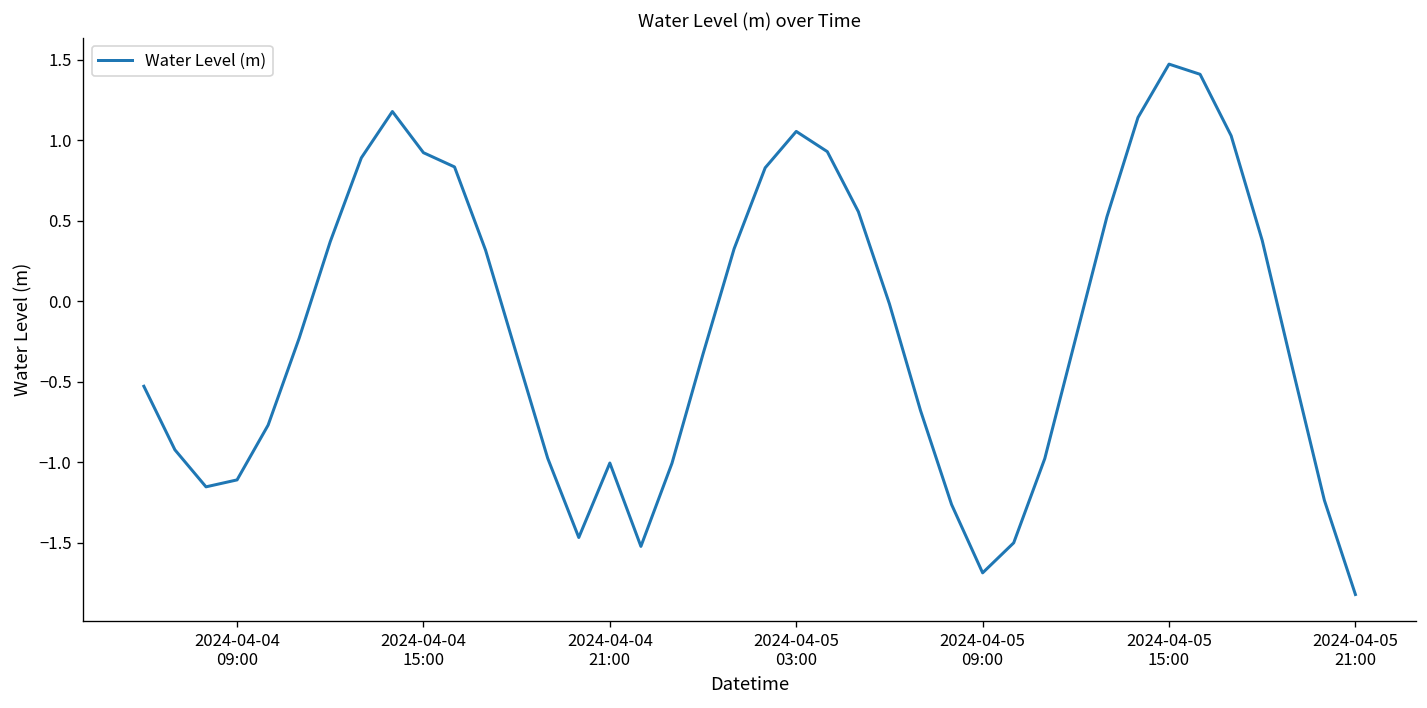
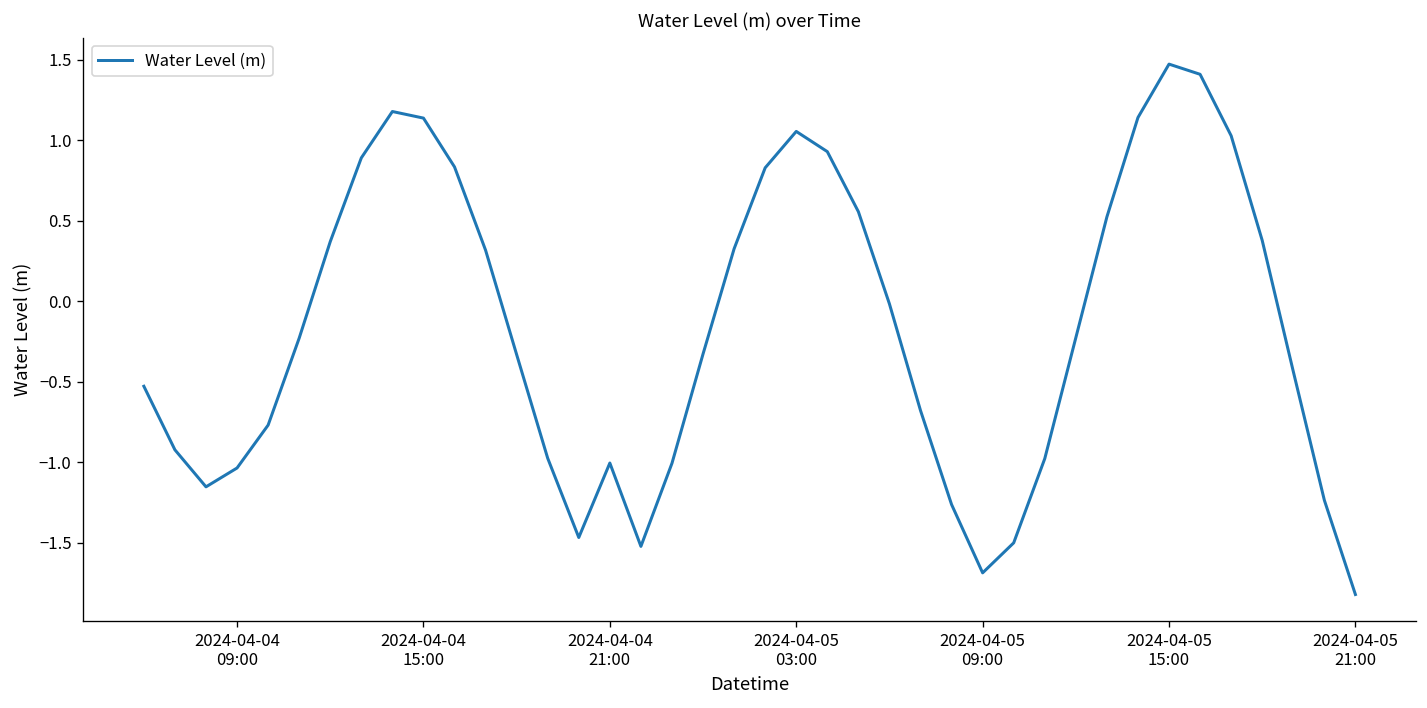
  {
-   "2024-04-04 09:00": -1.11,
-   "2024-04-04 15:00": 0.92,
+   "2024-04-04 09:00": -1.04,
+   "2024-04-04 15:00": 1.14,
    "2024-04-04 21:00": -1.01,
    "2024-04-05 03:00": 1.05,
    "2024-04-05 09:00": -1.69,
    "2024-04-05 15:00": 1.47,
    "2024-04-05 21:00": -1.82
  }
